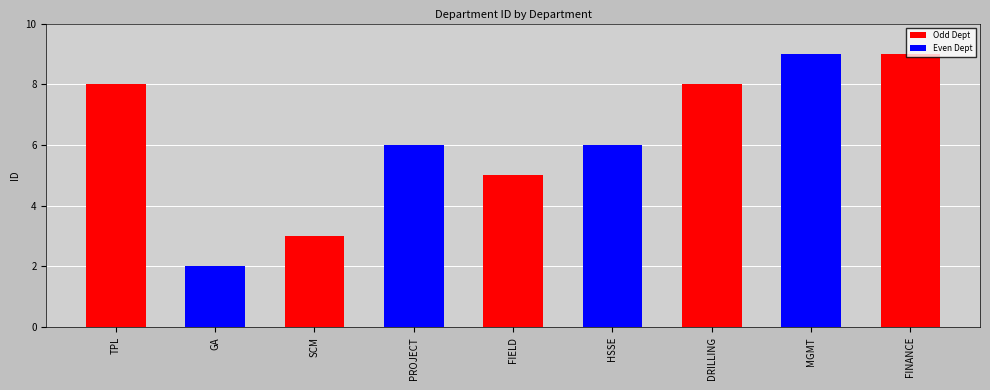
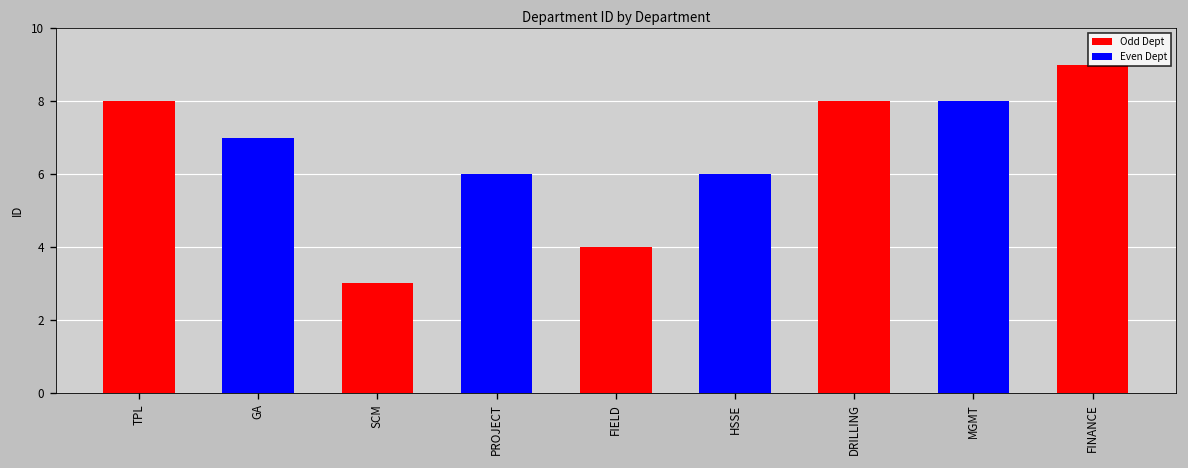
  {
    "TPL": 8,
-   "GA": 2,
+   "GA": 7,
    "SCM": 3,
    "PROJECT": 6,
-   "FIELD": 5,
+   "FIELD": 4,
    "HSSE": 6,
    "DRILLING": 8,
-   "MGMT": 9
+   "MGMT": 8
  }
